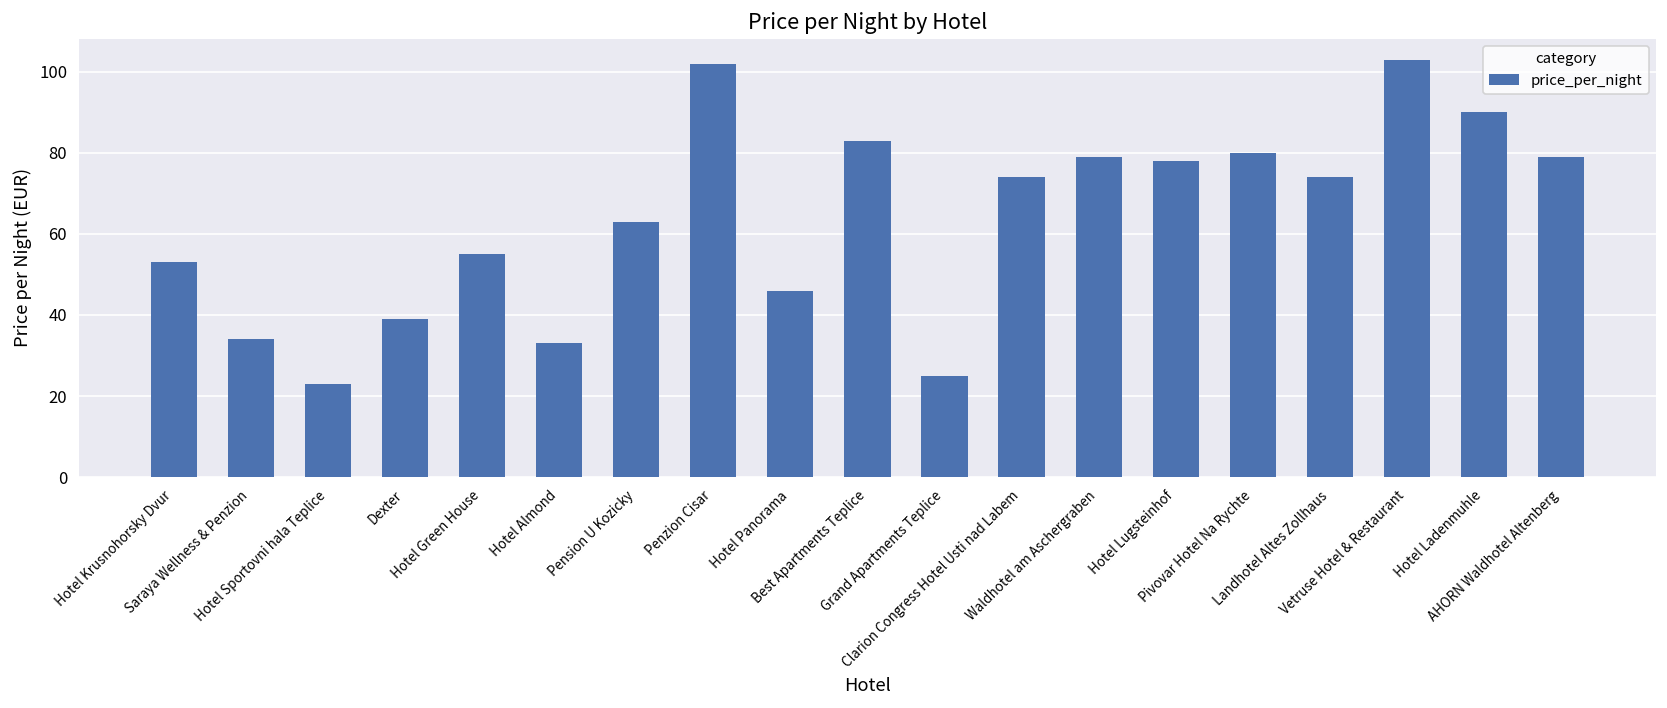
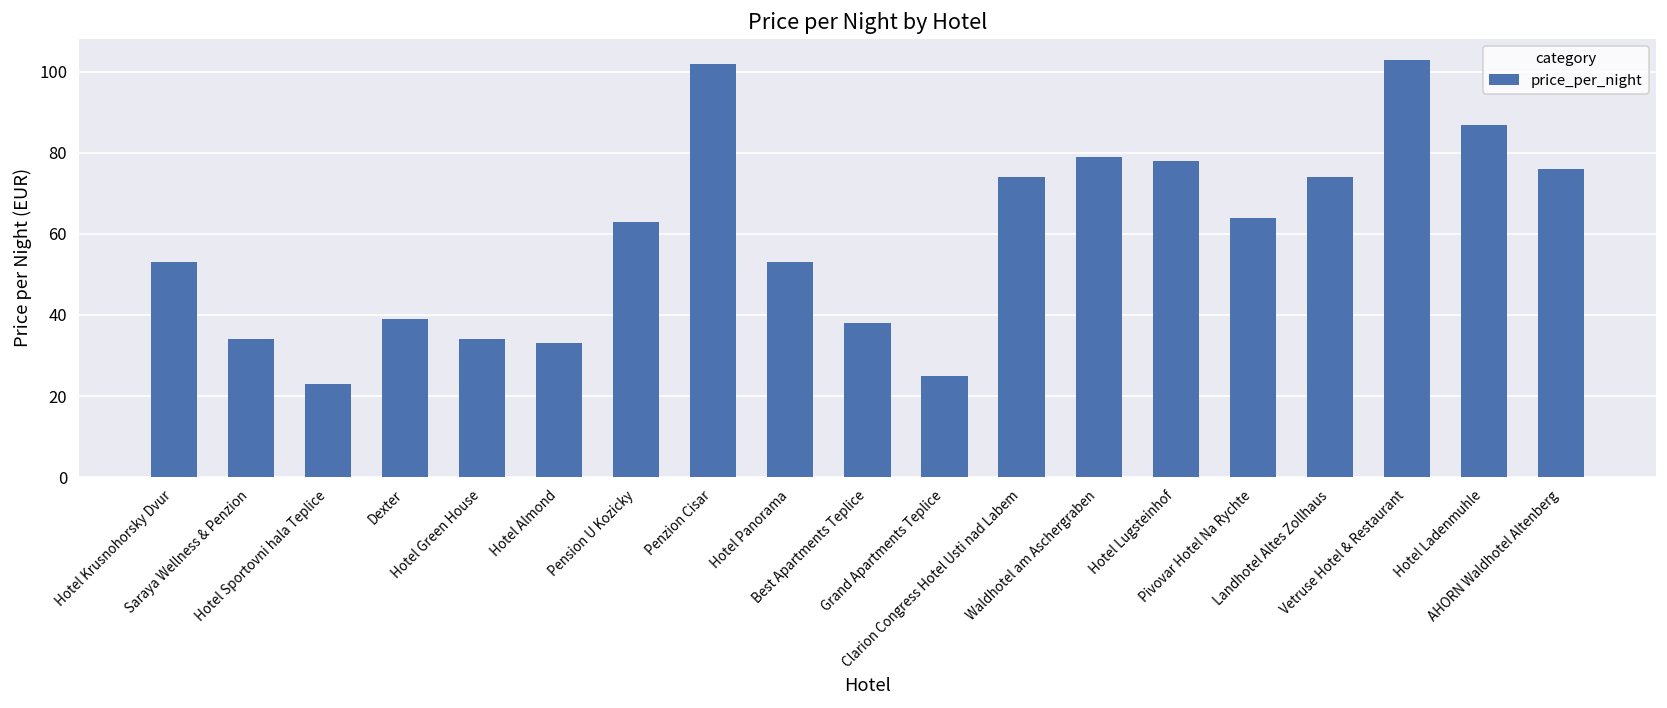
  {
    "Hotel Krusnohorsky Dvur": 53,
    "Saraya Wellness & Penzion": 34,
    "Hotel Sportovni hala Teplice": 23,
    "Dexter": 39,
-   "Hotel Green House": 55,
+   "Hotel Green House": 34,
    "Hotel Almond": 33,
    "Pension U Kozicky": 63,
    "Penzion Cisar": 102,
-   "Hotel Panorama": 46,
-   "Best Apartments Teplice": 83,
+   "Hotel Panorama": 53,
+   "Best Apartments Teplice": 38,
    "Grand Apartments Teplice": 25,
    "Clarion Congress Hotel Usti nad Labem": 74,
    "Waldhotel am Aschergraben": 79,
    "Hotel Lugsteinhof": 78,
-   "Pivovar Hotel Na Rychte": 80,
+   "Pivovar Hotel Na Rychte": 64,
    "Landhotel Altes Zollhaus": 74,
    "Vetruse Hotel & Restaurant": 103,
-   "Hotel Ladenmuhle": 90,
-   "AHORN Waldhotel Altenberg": 79
+   "Hotel Ladenmuhle": 87,
+   "AHORN Waldhotel Altenberg": 76
  }
